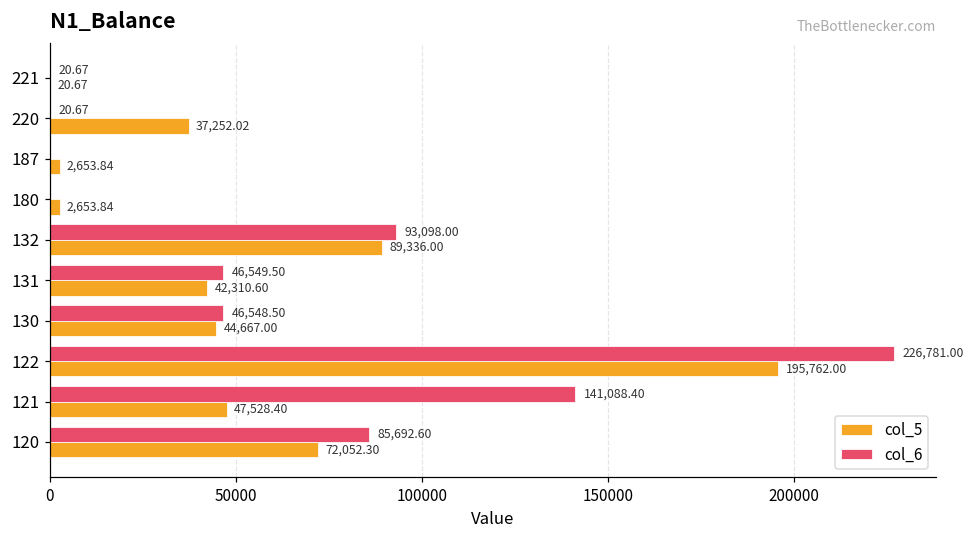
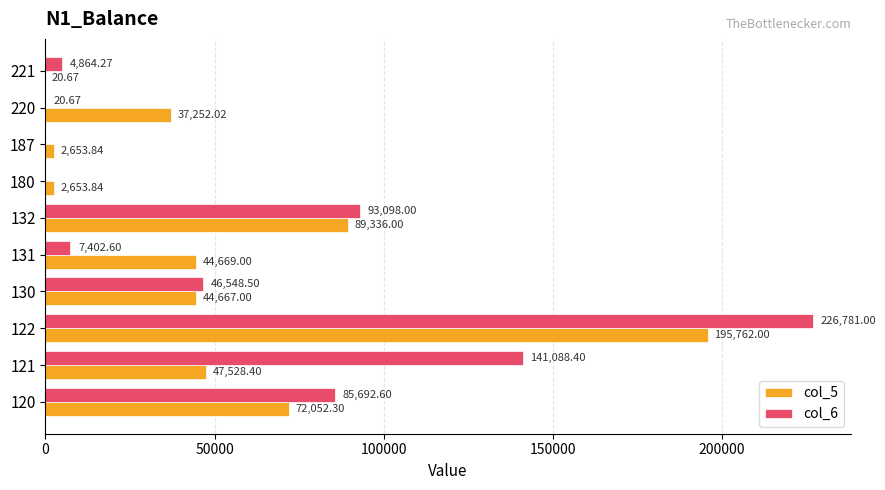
  {
    "col_5": {
      "221": "20.67",
      "220": "37,252.02",
      "187": "2,653.84",
      "180": "2,653.84",
      "132": "89,336.00",
-     "131": "42,310.60",
+     "131": "44,669.00",
      "130": "44,667.00",
      "122": "195,762.00",
      "121": "47,528.40",
      "120": "72,052.30"
    },
    "col_6": {
-     "221": "20.67",
+     "221": "4,864.27",
      "220": "20.67",
      "132": "93,098.00",
-     "131": "46,549.50",
+     "131": "7,402.60",
      "130": "46,548.50",
      "122": "226,781.00",
      "121": "141,088.40",
      "120": "85,692.60"
    }
  }
